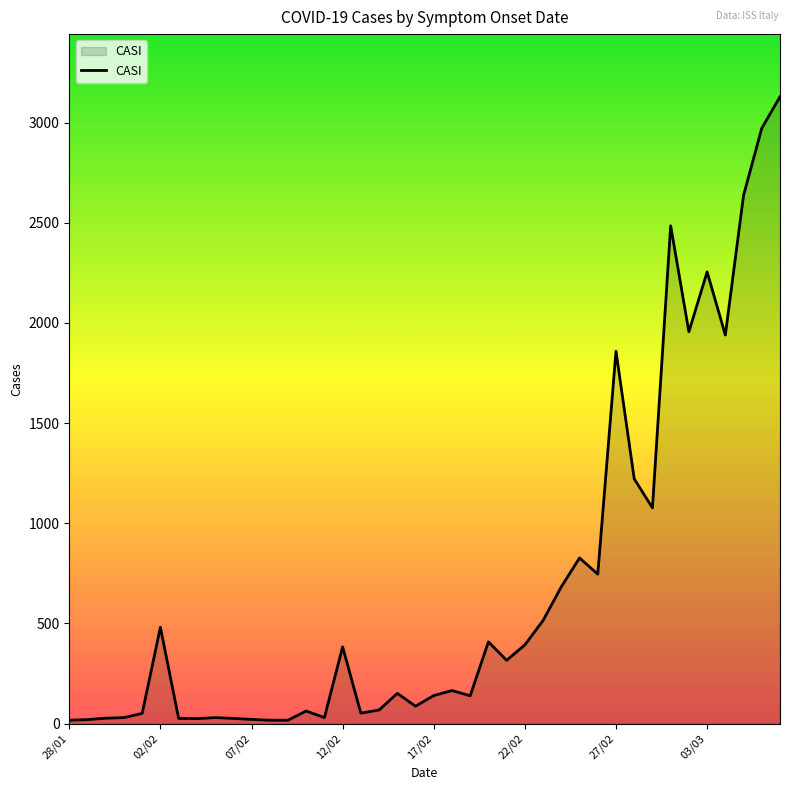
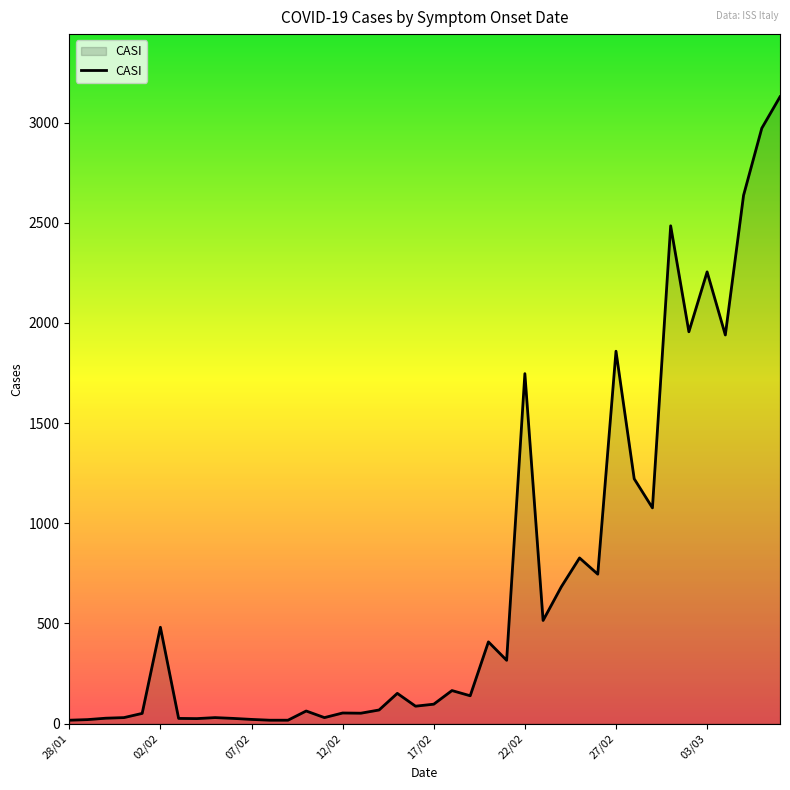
  {
    "28/01": 20,
    "02/02": 480,
    "07/02": 20,
-   "12/02": 380,
-   "17/02": 140,
-   "22/02": 390,
+   "12/02": 50,
+   "17/02": 100,
+   "22/02": 1750,
    "27/02": 1860,
    "03/03": 2260
  }
